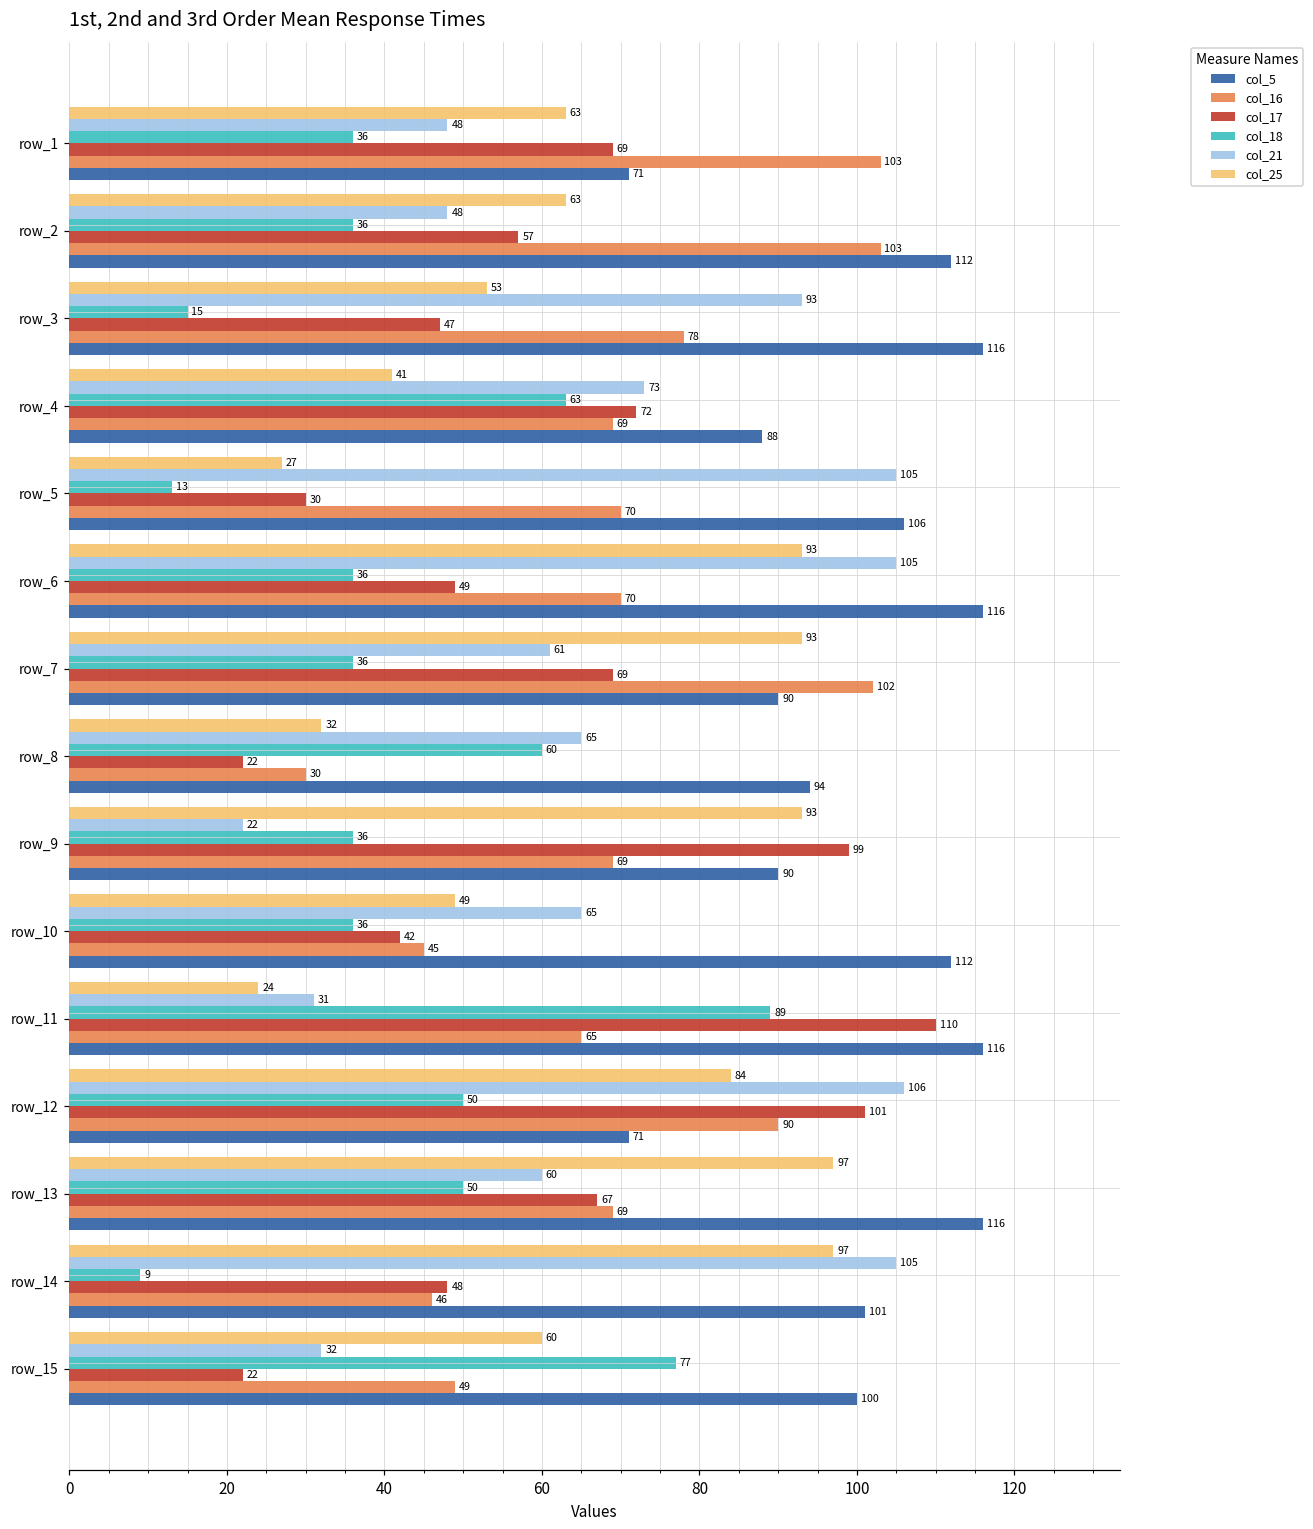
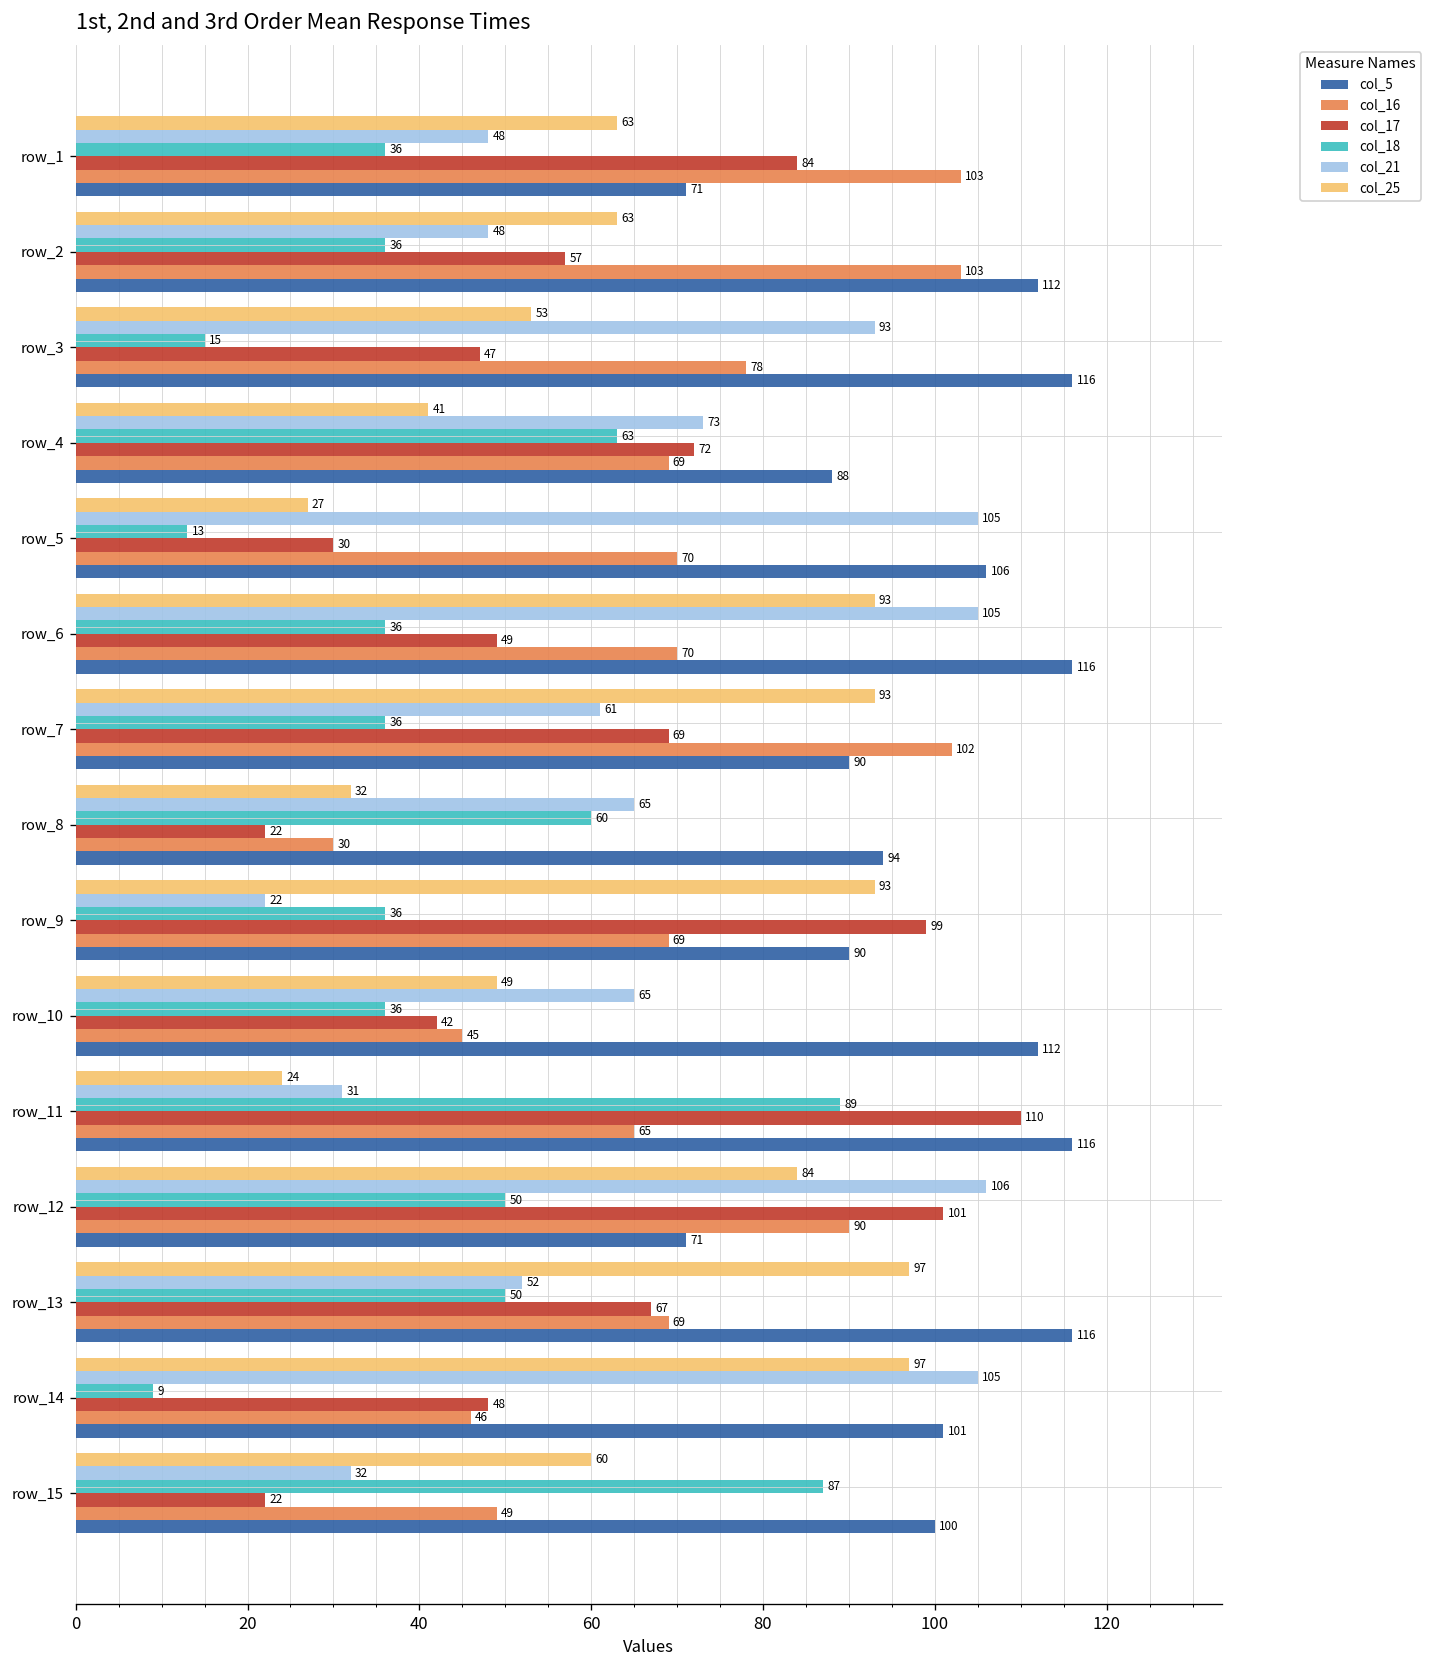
  {
    "col_5": {
      "row_1": 71,
      "row_2": 112,
      "row_3": 116,
      "row_4": 88,
      "row_5": 106,
      "row_6": 116,
      "row_7": 90,
      "row_8": 94,
      "row_9": 90,
      "row_10": 112,
      "row_11": 116,
      "row_12": 71,
      "row_13": 116,
      "row_14": 101,
      "row_15": 100
    },
    "col_16": {
      "row_1": 103,
      "row_2": 103,
      "row_3": 78,
      "row_4": 69,
      "row_5": 70,
      "row_6": 70,
      "row_7": 102,
      "row_8": 30,
      "row_9": 69,
      "row_10": 45,
      "row_11": 65,
      "row_12": 90,
      "row_13": 69,
      "row_14": 46,
      "row_15": 49
    },
    "col_17": {
-     "row_1": 69,
+     "row_1": 84,
      "row_2": 57,
      "row_3": 47,
      "row_4": 72,
      "row_5": 30,
      "row_6": 49,
      "row_7": 69,
      "row_8": 22,
      "row_9": 99,
      "row_10": 42,
      "row_11": 110,
      "row_12": 101,
      "row_13": 67,
      "row_14": 48,
      "row_15": 22
    },
    "col_18": {
      "row_1": 36,
      "row_2": 36,
      "row_3": 15,
      "row_4": 63,
      "row_5": 13,
      "row_6": 36,
      "row_7": 36,
      "row_8": 60,
      "row_9": 36,
      "row_10": 36,
      "row_11": 89,
      "row_12": 50,
      "row_13": 50,
      "row_14": 9,
-     "row_15": 77
+     "row_15": 87
    },
    "col_21": {
      "row_1": 48,
      "row_2": 48,
      "row_3": 93,
      "row_4": 73,
      "row_5": 105,
      "row_6": 105,
      "row_7": 61,
      "row_8": 65,
      "row_9": 22,
      "row_10": 65,
      "row_11": 31,
      "row_12": 106,
-     "row_13": 60,
+     "row_13": 52,
      "row_14": 105,
      "row_15": 32
    },
    "col_25": {
      "row_1": 63,
      "row_2": 63,
      "row_3": 53,
      "row_4": 41,
      "row_5": 27,
      "row_6": 93,
      "row_7": 93,
      "row_8": 32,
      "row_9": 93,
      "row_10": 49,
      "row_11": 24,
      "row_12": 84,
      "row_13": 97,
      "row_14": 97,
      "row_15": 60
    }
  }
